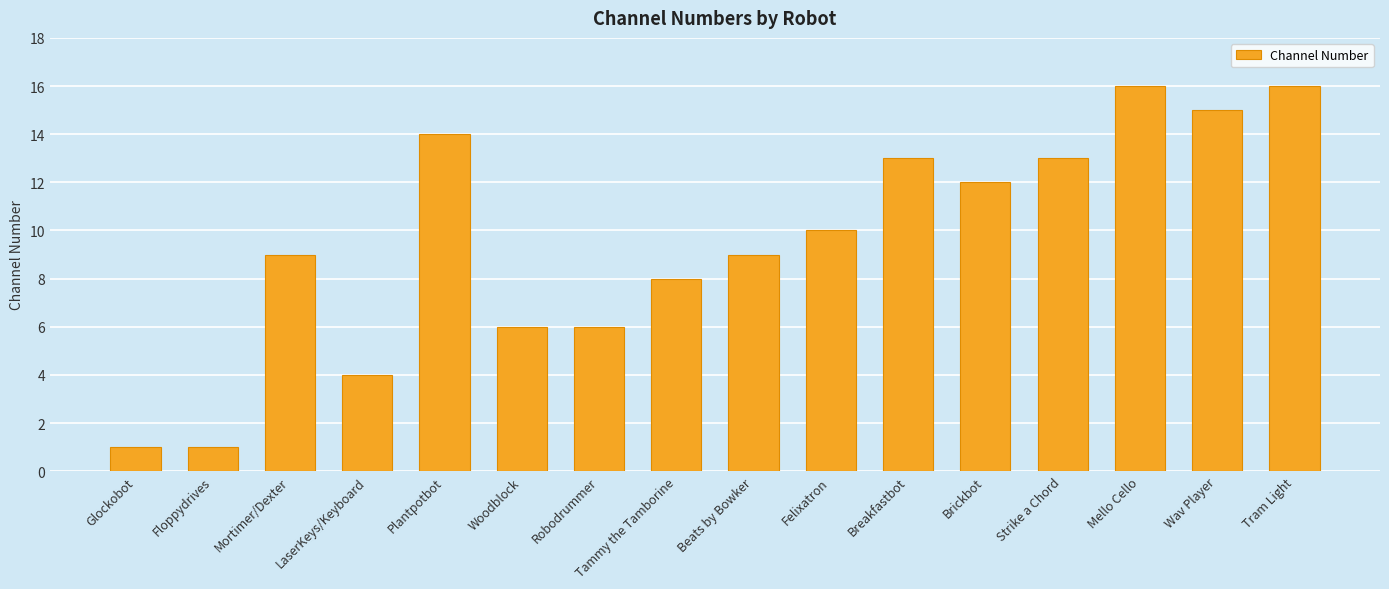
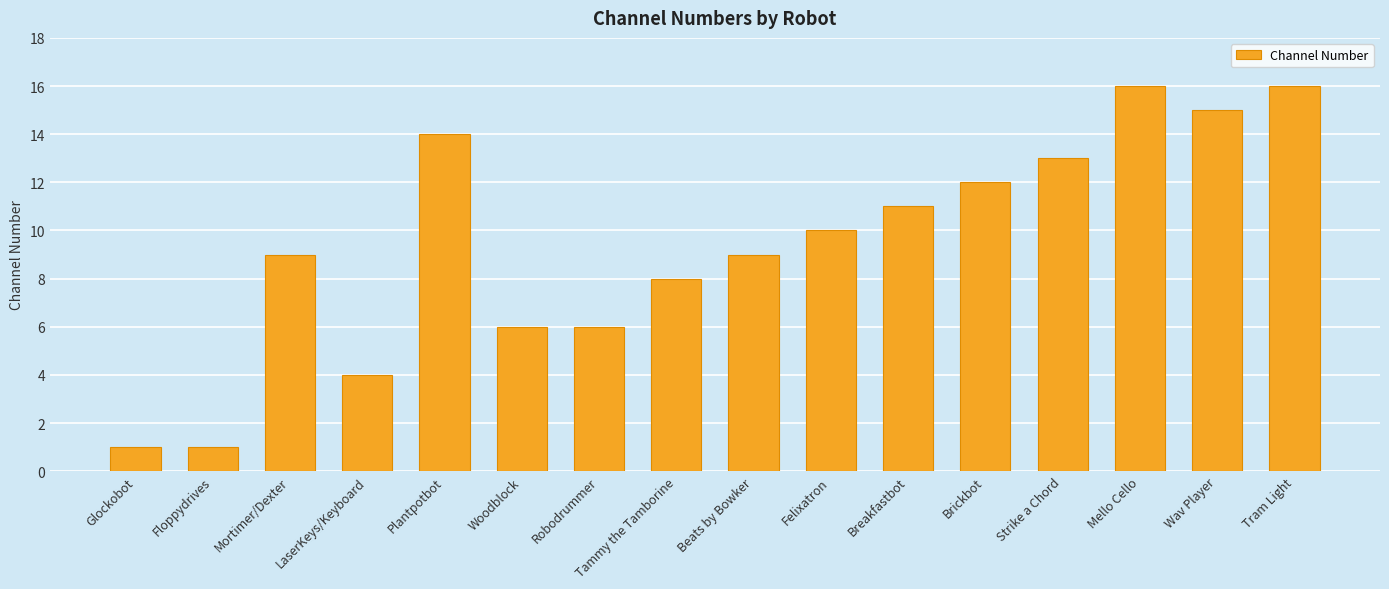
  {
    "Glockobot": 1,
    "Floppydrives": 1,
    "Mortimer/Dexter": 9,
    "LaserKeys/Keyboard": 4,
    "Plantpotbot": 14,
    "Woodblock": 6,
    "Robodrummer": 6,
    "Tammy the Tamborine": 8,
    "Beats by Bowker": 9,
    "Felixatron": 10,
-   "Breakfastbot": 13,
+   "Breakfastbot": 11,
    "Brickbot": 12,
    "Strike a Chord": 13,
    "Mello Cello": 16,
    "Wav Player": 15,
    "Tram Light": 16
  }
